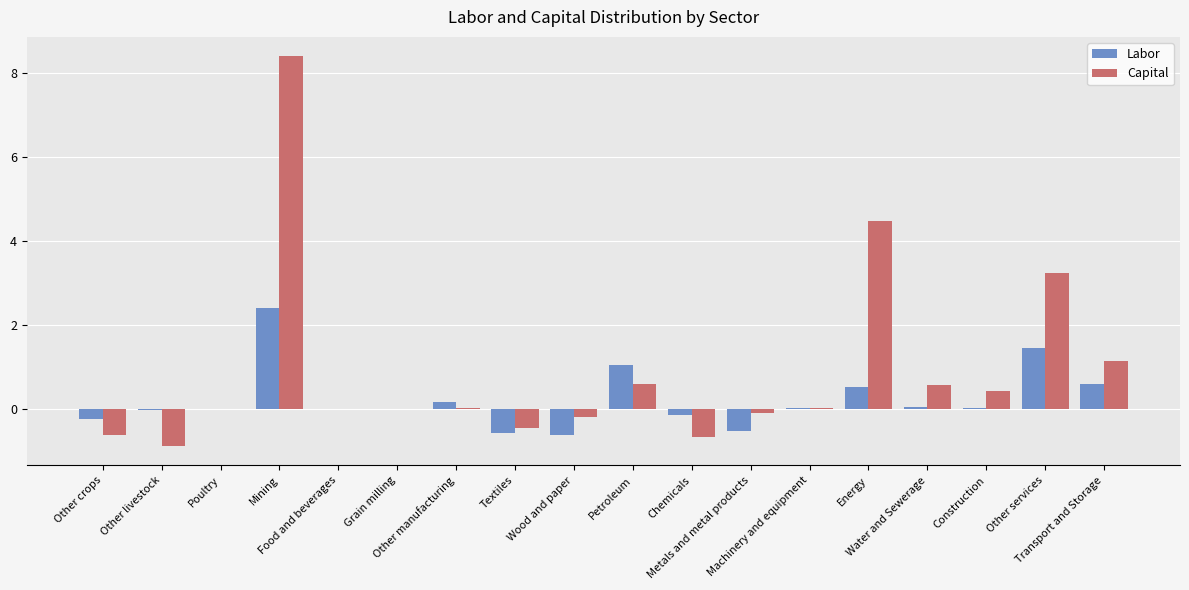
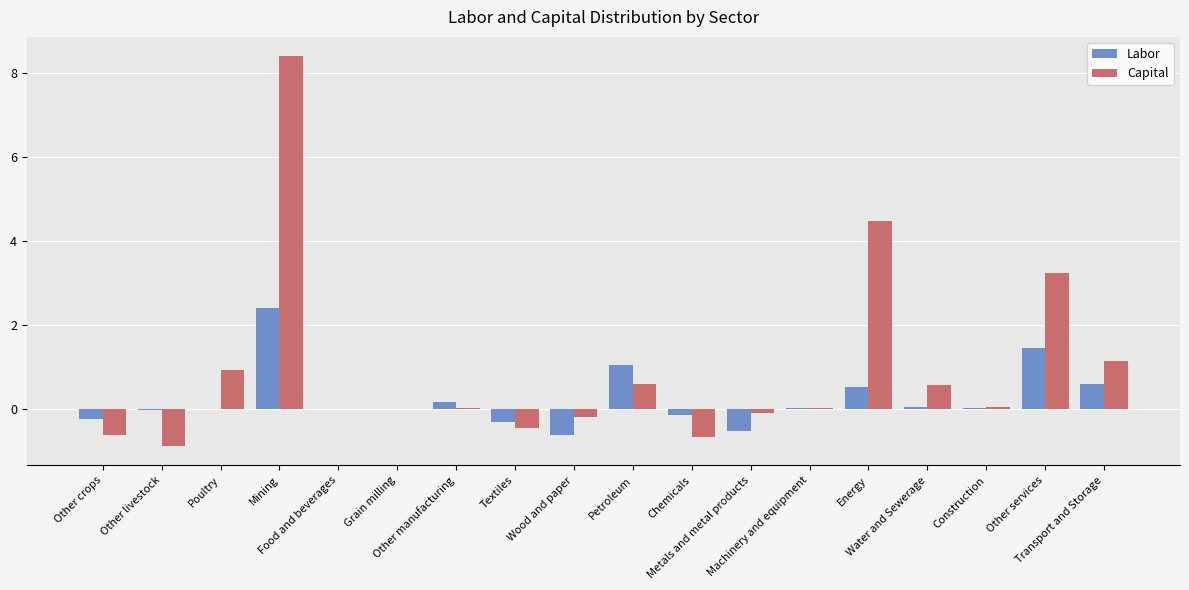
  {
    "Labor": {
      "Other crops": -0.3,
      "Mining": 2.4,
      "Other manufacturing": 0.2,
-     "Textiles": -0.6,
+     "Textiles": -0.3,
      "Wood and paper": -0.6,
      "Petroleum": 1.0,
      "Chemicals": -0.1,
      "Metals and metal products": -0.5,
      "Energy": 0.5,
      "Other services": 1.4,
      "Transport and Storage": 0.6
    },
    "Capital": {
      "Other crops": -0.6,
      "Other livestock": -0.9,
-     "Poultry": 0.0,
+     "Poultry": 0.9,
      "Mining": 8.4,
      "Textiles": -0.5,
      "Wood and paper": -0.2,
      "Petroleum": 0.6,
      "Chemicals": -0.7,
      "Metals and metal products": -0.1,
      "Energy": 4.5,
      "Water and Sewerage": 0.6,
-     "Construction": 0.4,
+     "Construction": 0.0,
      "Other services": 3.2,
      "Transport and Storage": 1.1
    }
  }
